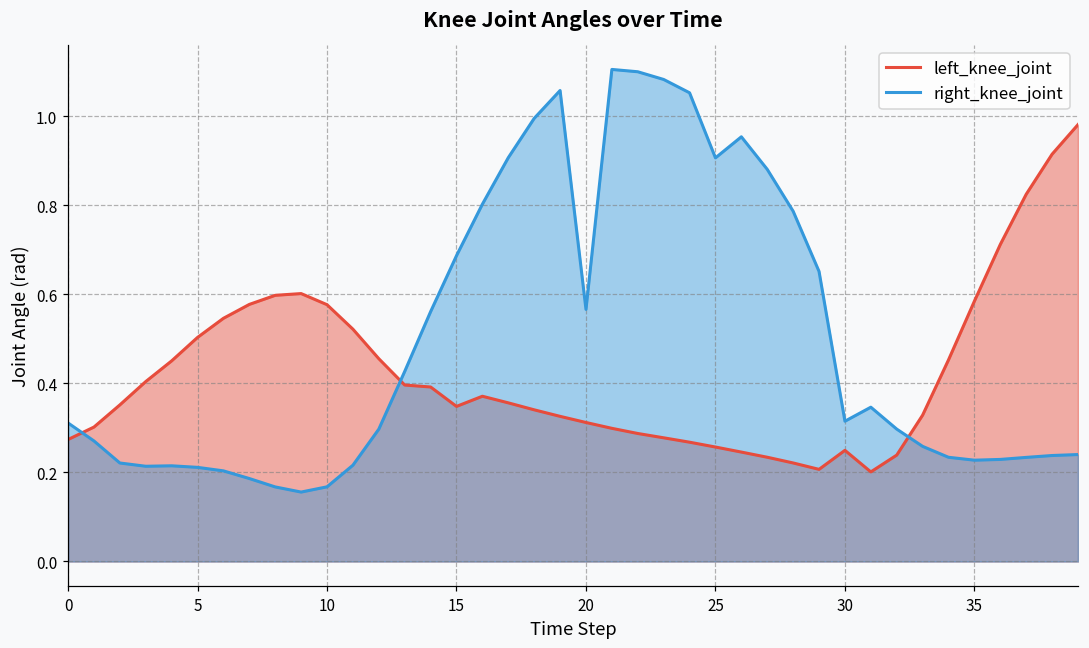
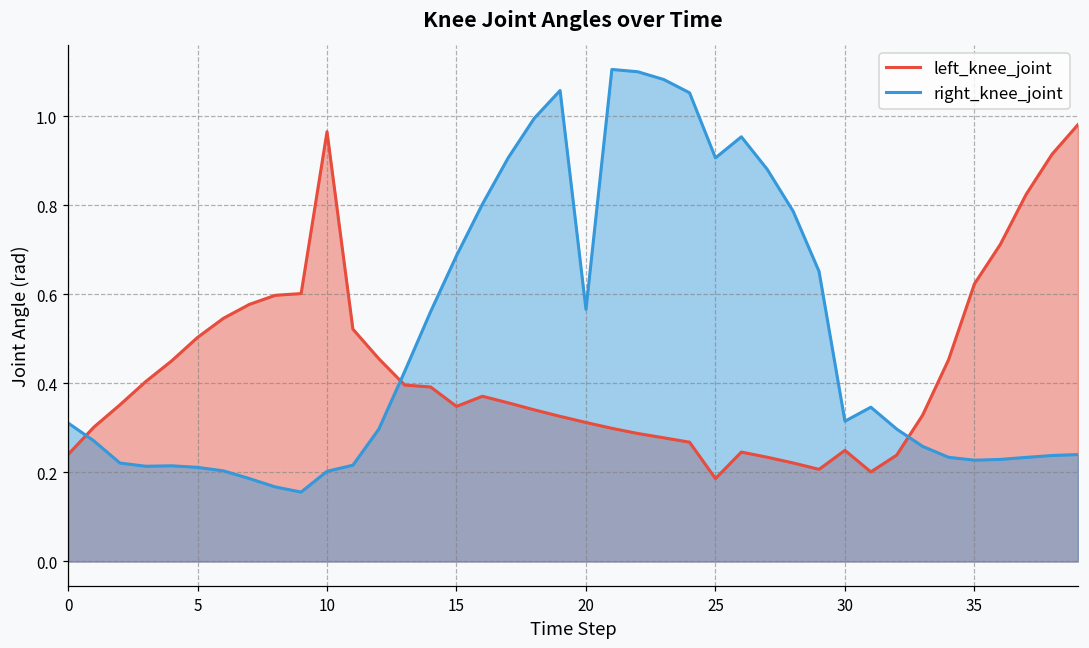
  {
    "left_knee_joint": {
-     "0": 0.27,
+     "0": 0.24,
      "5": 0.50,
-     "10": 0.58,
+     "10": 0.97,
      "15": 0.35,
      "20": 0.31,
-     "25": 0.26,
+     "25": 0.19,
      "30": 0.25,
-     "35": 0.58
+     "35": 0.62
    },
    "right_knee_joint": {
      "0": 0.31,
      "5": 0.21,
-     "10": 0.17,
+     "10": 0.20,
      "15": 0.69,
      "20": 0.57,
      "25": 0.91,
      "30": 0.32,
      "35": 0.23
    }
  }
